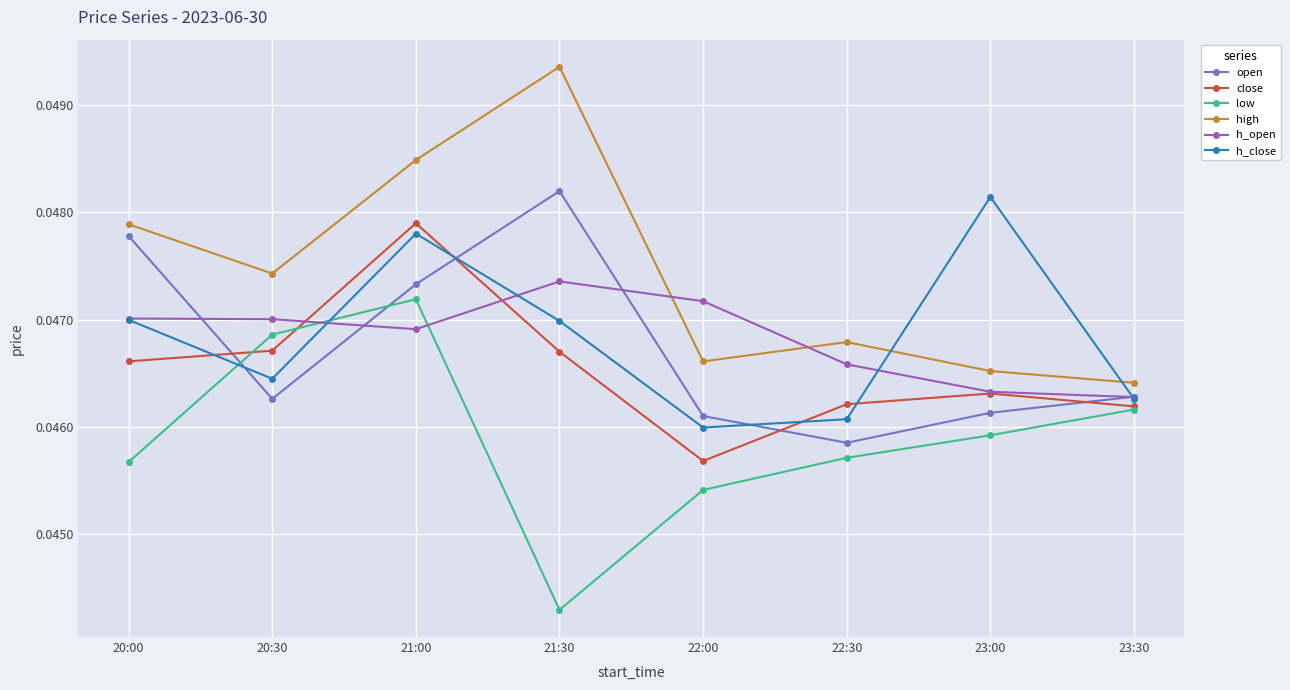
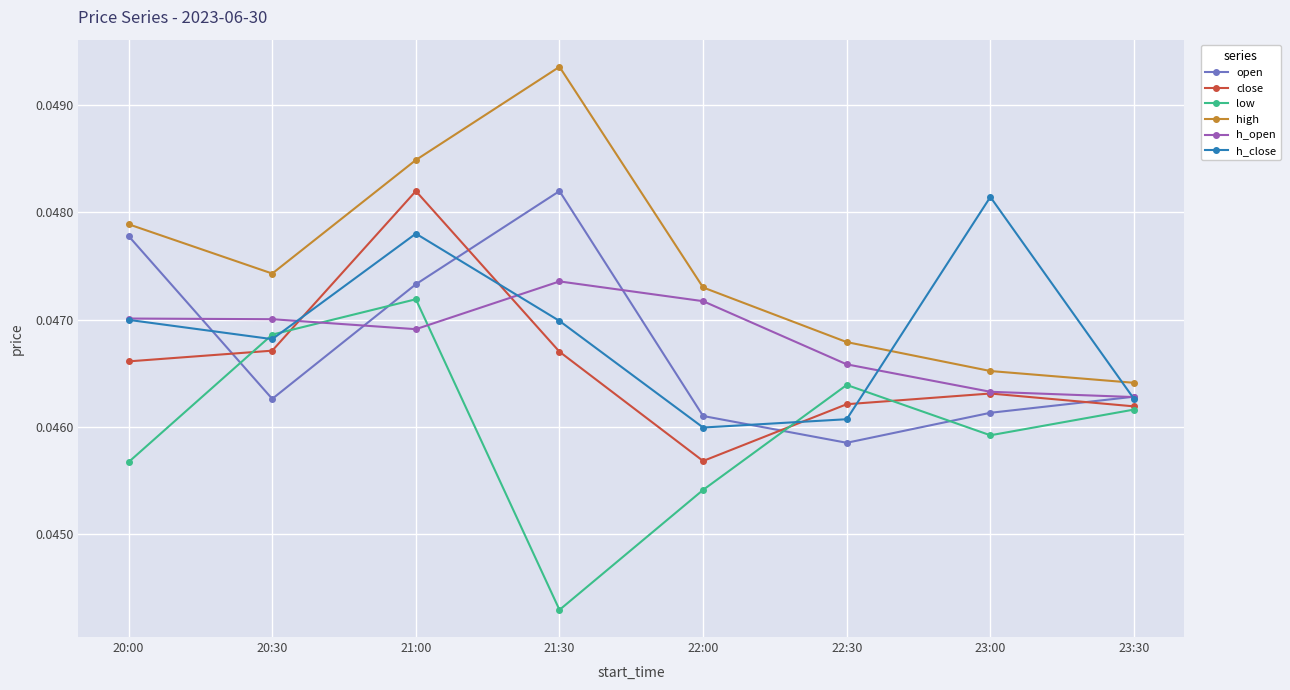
  {
    "close": {
      "20:00": 0.0466,
      "20:30": 0.0467,
-     "21:00": 0.0479,
+     "21:00": 0.0482,
      "21:30": 0.0467,
      "22:00": 0.0457,
      "22:30": 0.0462,
      "23:30": 0.0462
    },
    "low": {
      "20:00": 0.04567,
      "20:30": 0.04686,
      "21:00": 0.04719,
      "21:30": 0.04429,
      "22:00": 0.04541,
-     "22:30": 0.04571,
+     "22:30": 0.04639,
      "23:00": 0.04592,
      "23:30": 0.04616
    },
    "high": {
      "20:00": 0.04789,
      "20:30": 0.04743,
      "21:00": 0.04849,
      "21:30": 0.04936,
-     "22:00": 0.04661,
+     "22:00": 0.04730,
      "22:30": 0.04679,
      "23:00": 0.04652,
      "23:30": 0.04641
    },
    "h_close": {
-     "20:30": 0.04645,
+     "20:30": 0.04682,
      "21:00": 0.04780,
      "21:30": 0.04699,
      "22:00": 0.04599,
      "22:30": 0.04607,
      "23:00": 0.04814
    }
  }
